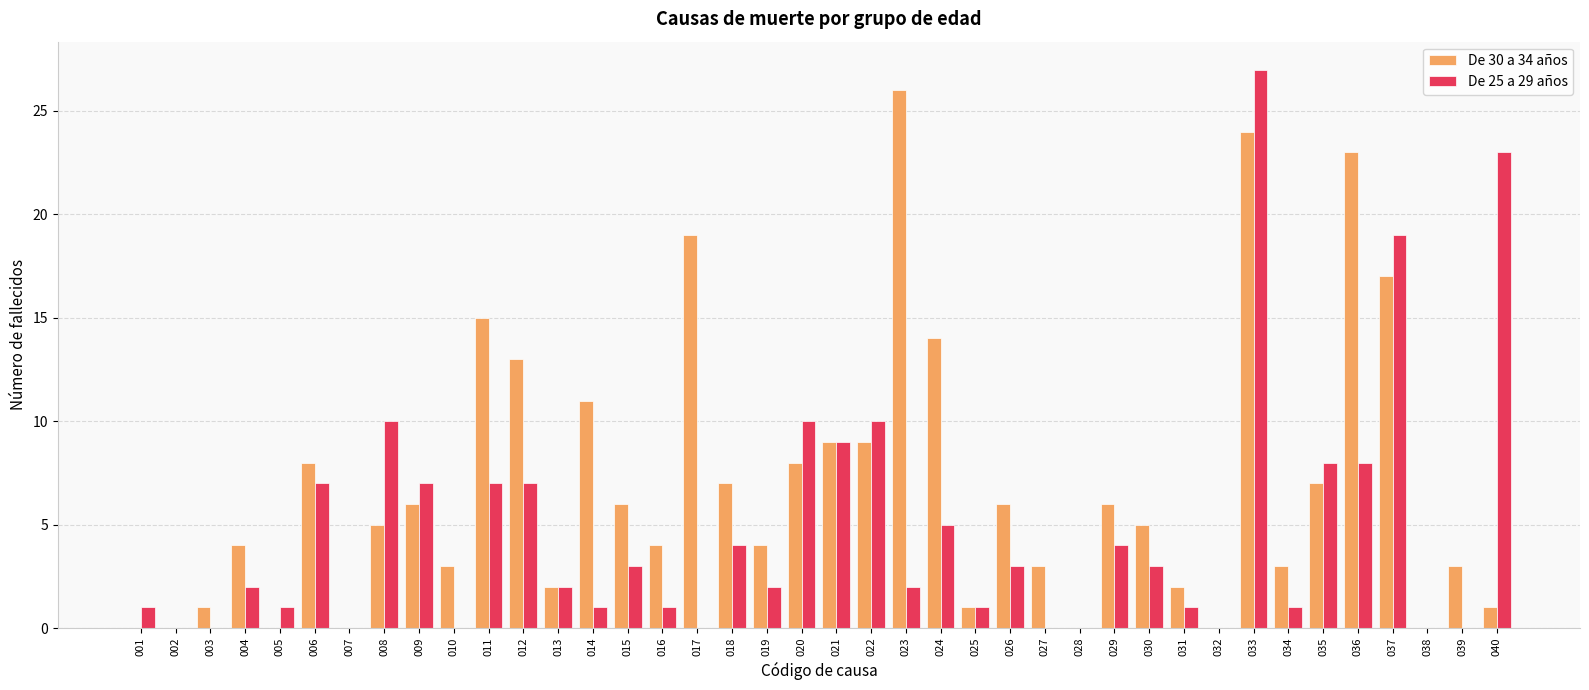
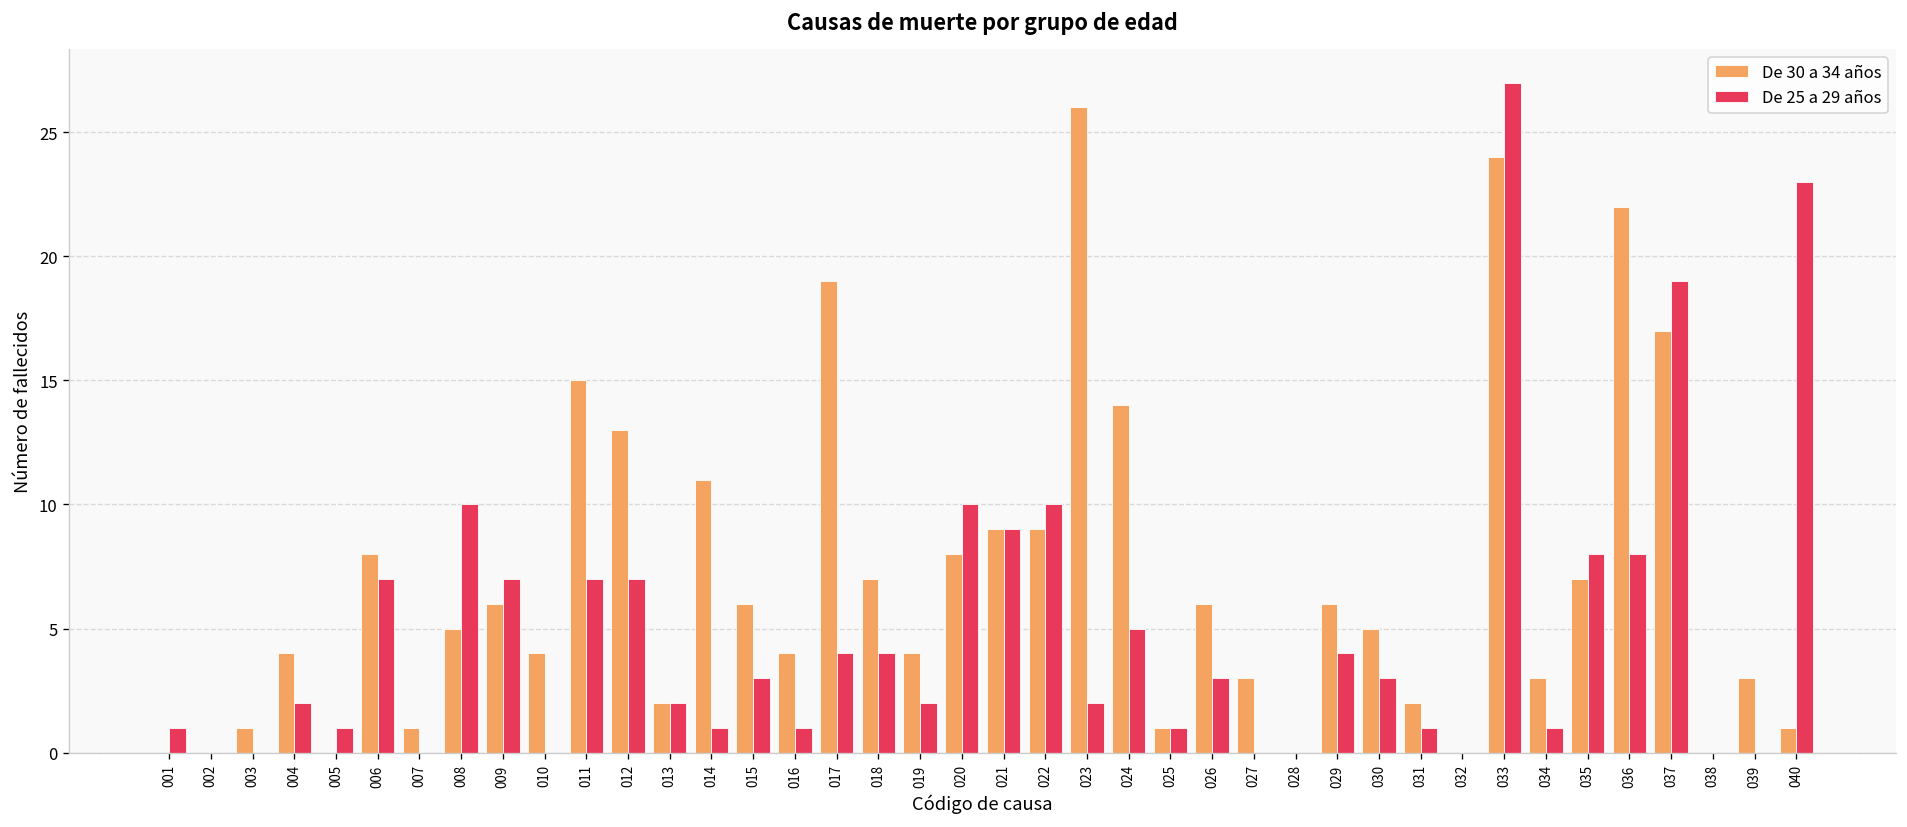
  {
    "De 30 a 34 años": {
      "001": 0,
      "002": 0,
      "003": 1,
      "004": 4,
      "005": 0,
      "006": 8,
-     "007": 0,
+     "007": 1,
      "008": 5,
      "009": 6,
-     "010": 3,
+     "010": 4,
      "011": 15,
      "012": 13,
      "013": 2,
      "014": 11,
      "015": 6,
      "016": 4,
      "017": 19,
      "018": 7,
      "019": 4,
      "020": 8,
      "021": 9,
      "022": 9,
      "023": 26,
      "024": 14,
      "025": 1,
      "026": 6,
      "027": 3,
      "028": 0,
      "029": 6,
      "030": 5,
      "031": 2,
      "032": 0,
      "033": 24,
      "034": 3,
      "035": 7,
-     "036": 23,
+     "036": 22,
      "037": 17,
      "038": 0,
      "039": 3,
      "040": 1
    },
    "De 25 a 29 años": {
      "001": 1,
      "002": 0,
      "003": 0,
      "004": 2,
      "005": 1,
      "006": 7,
      "007": 0,
      "008": 10,
      "009": 7,
      "010": 0,
      "011": 7,
      "012": 7,
      "013": 2,
      "014": 1,
      "015": 3,
      "016": 1,
-     "017": 0,
+     "017": 4,
      "018": 4,
      "019": 2,
      "020": 10,
      "021": 9,
      "022": 10,
      "023": 2,
      "024": 5,
      "025": 1,
      "026": 3,
      "027": 0,
      "028": 0,
      "029": 4,
      "030": 3,
      "031": 1,
      "032": 0,
      "033": 27,
      "034": 1,
      "035": 8,
      "036": 8,
      "037": 19,
      "038": 0,
      "039": 0,
      "040": 23
    }
  }
